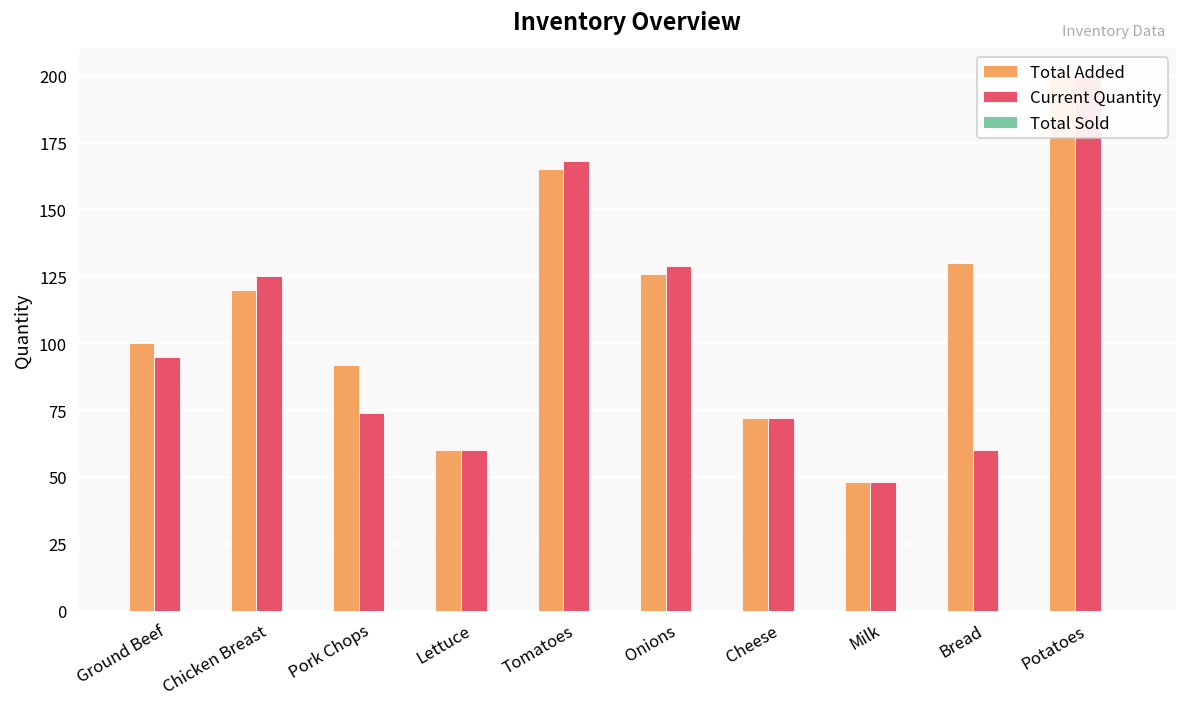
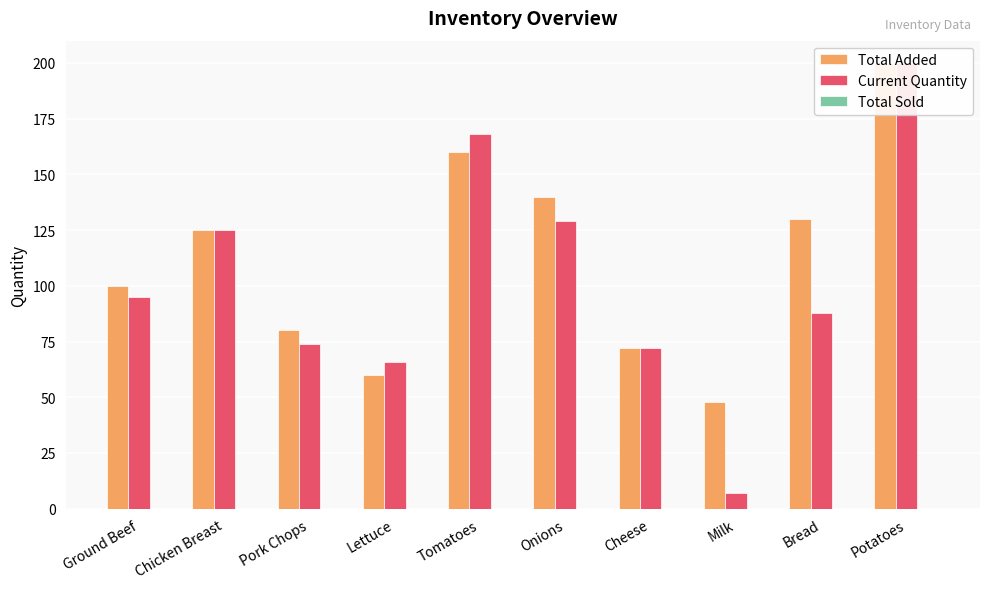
  {
    "Total Added": {
      "Ground Beef": 100,
-     "Chicken Breast": 120,
-     "Pork Chops": 92,
+     "Chicken Breast": 125,
+     "Pork Chops": 80,
      "Lettuce": 60,
-     "Tomatoes": 165,
-     "Onions": 126,
+     "Tomatoes": 160,
+     "Onions": 140,
      "Cheese": 72,
      "Milk": 48,
      "Bread": 130
    },
    "Current Quantity": {
      "Ground Beef": 95,
      "Chicken Breast": 125,
      "Pork Chops": 74,
-     "Lettuce": 60,
+     "Lettuce": 66,
      "Tomatoes": 168,
      "Onions": 129,
      "Cheese": 72,
-     "Milk": 48,
-     "Bread": 60
+     "Milk": 7,
+     "Bread": 88
    },
    "Total Sold": {
      "Ground Beef": 0,
      "Chicken Breast": 0,
      "Pork Chops": 0,
      "Lettuce": 0,
      "Tomatoes": 0,
      "Onions": 0,
      "Cheese": 0,
      "Milk": 0,
      "Bread": 0,
      "Potatoes": 0
    }
  }
